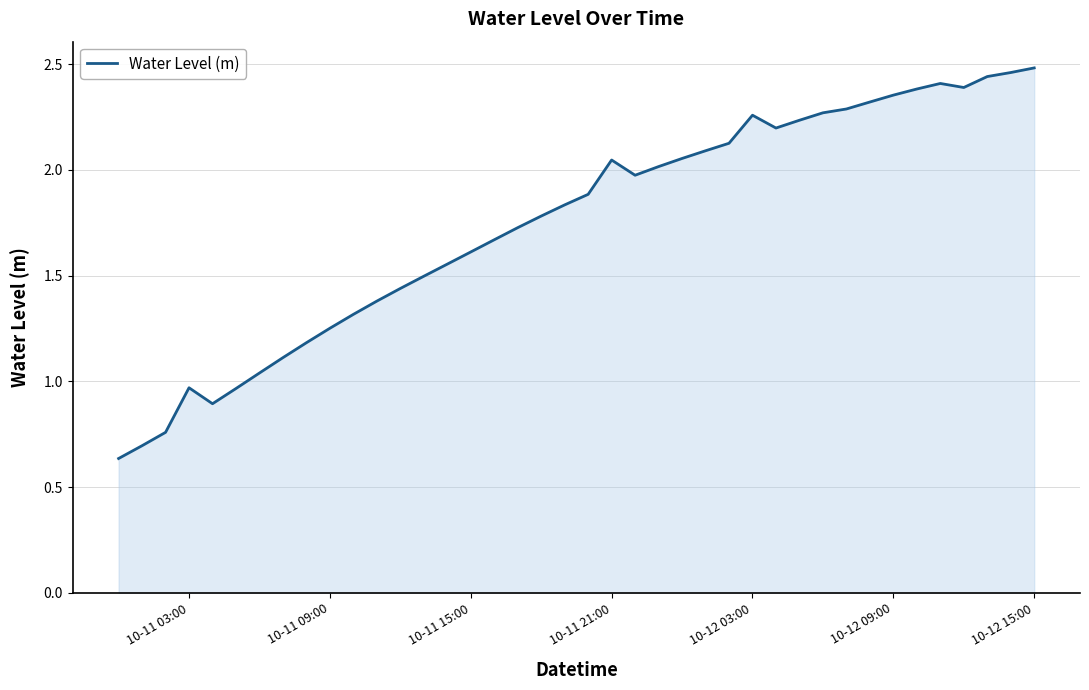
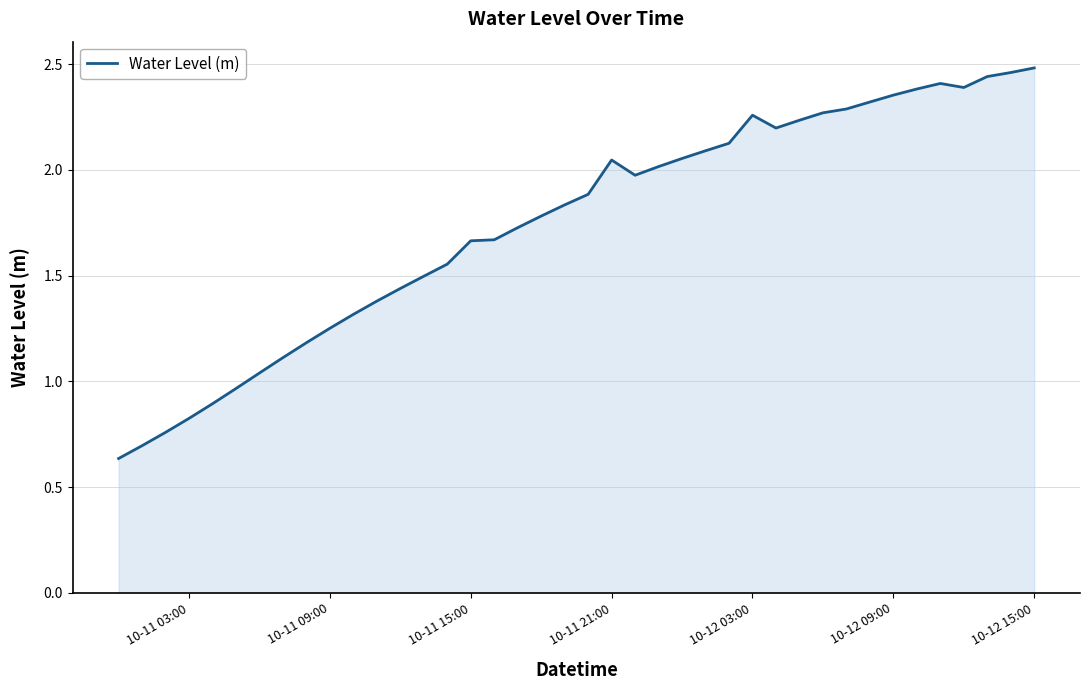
  {
-   "10-11 03:00": 0.97,
+   "10-11 03:00": 0.82,
    "10-11 09:00": 1.25,
-   "10-11 15:00": 1.61,
+   "10-11 15:00": 1.66,
    "10-11 21:00": 2.05,
    "10-12 03:00": 2.26,
    "10-12 09:00": 2.35,
    "10-12 15:00": 2.48
  }
